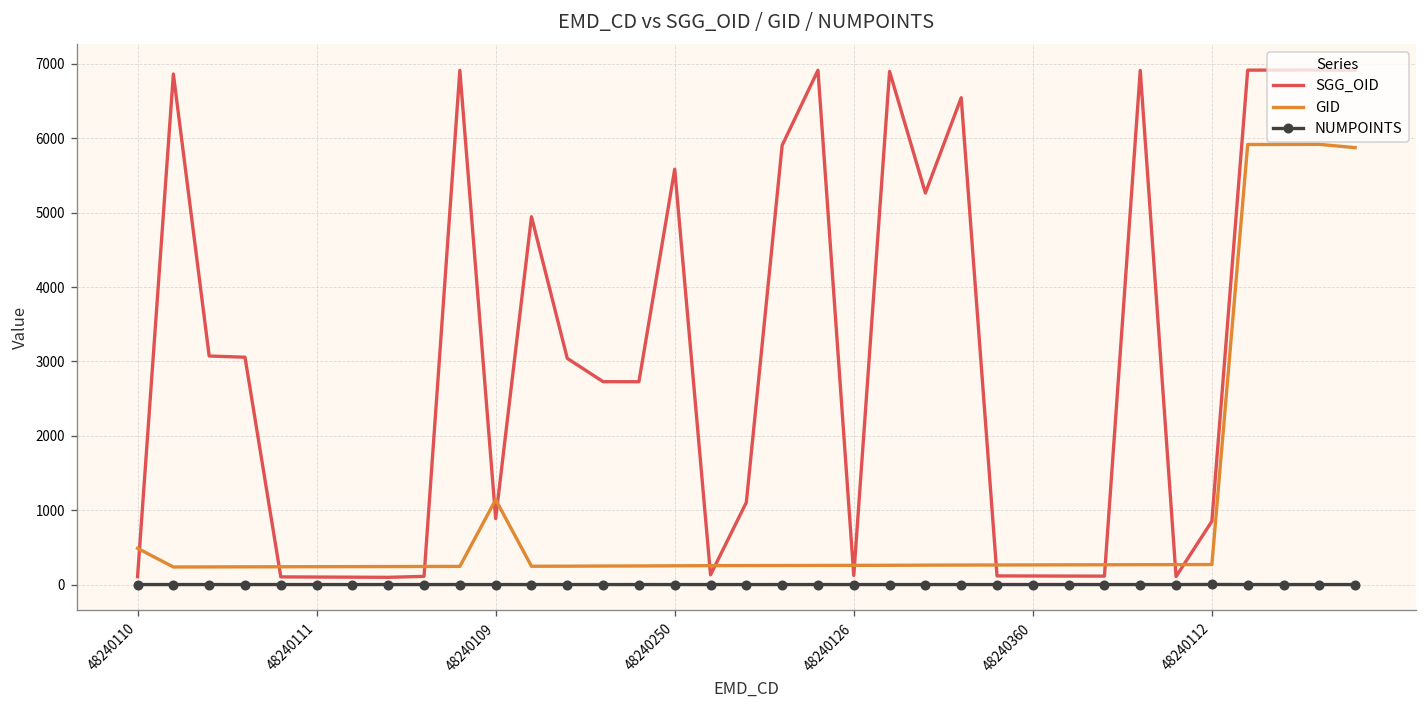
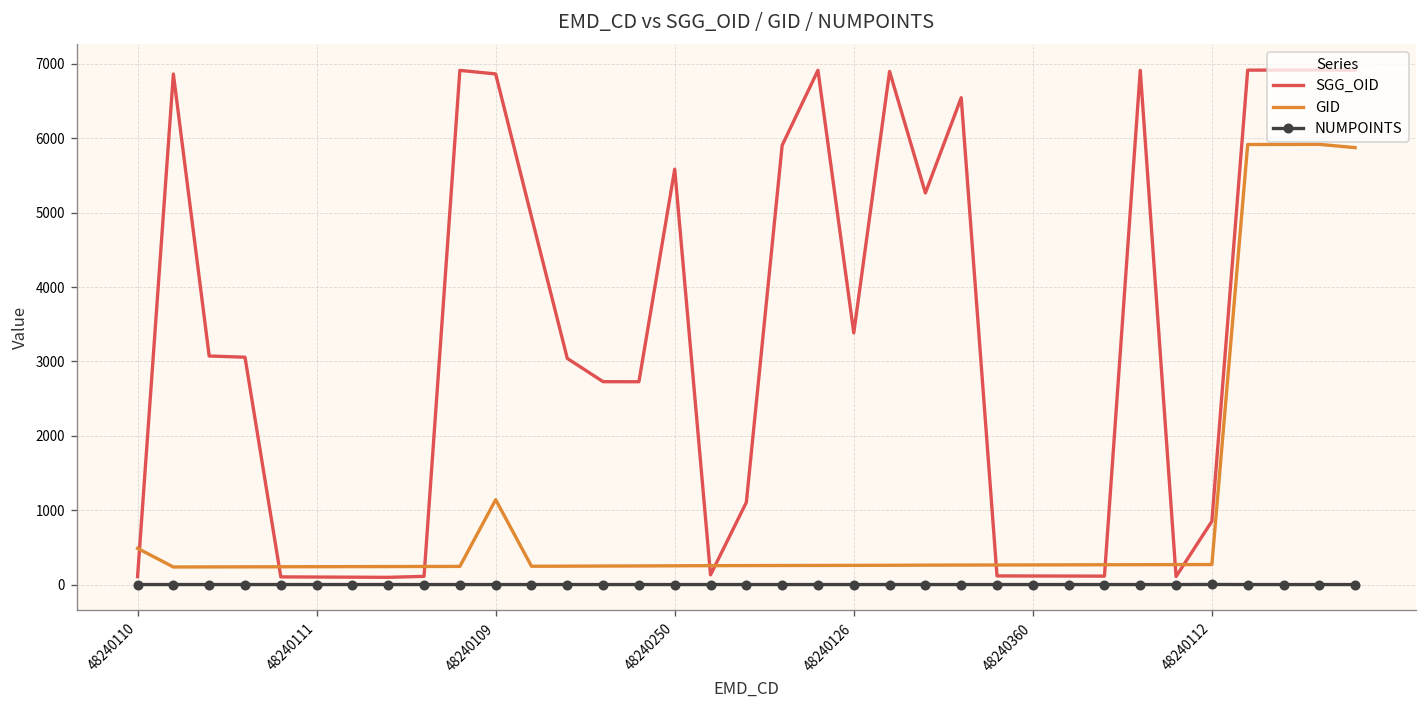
  {
    "SGG_OID": {
      "48240110": 100,
      "48240111": 100,
-     "48240109": 900,
+     "48240109": 6900,
      "48240250": 5600,
-     "48240126": 100,
+     "48240126": 3400,
      "48240360": 100,
      "48240112": 900
    },
    "GID": {
      "48240110": 500,
      "48240111": 200,
      "48240109": 1100,
      "48240250": 300,
      "48240126": 300,
      "48240360": 300,
      "48240112": 300
    },
    "NUMPOINTS": {
      "48240110": 0,
      "48240111": 0,
      "48240109": 0,
      "48240250": 0,
      "48240126": 0,
      "48240360": 0,
      "48240112": 0
    }
  }
